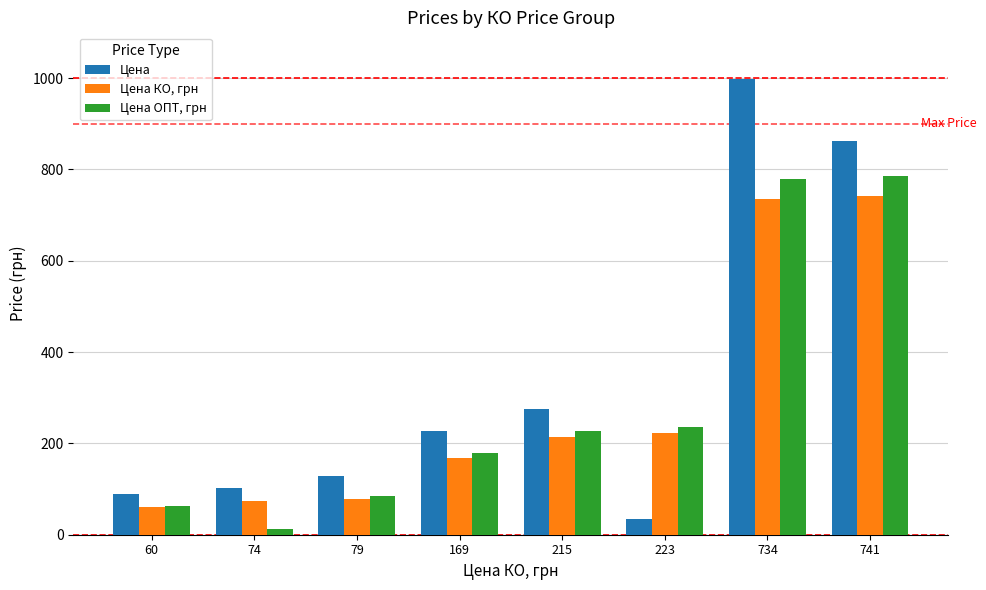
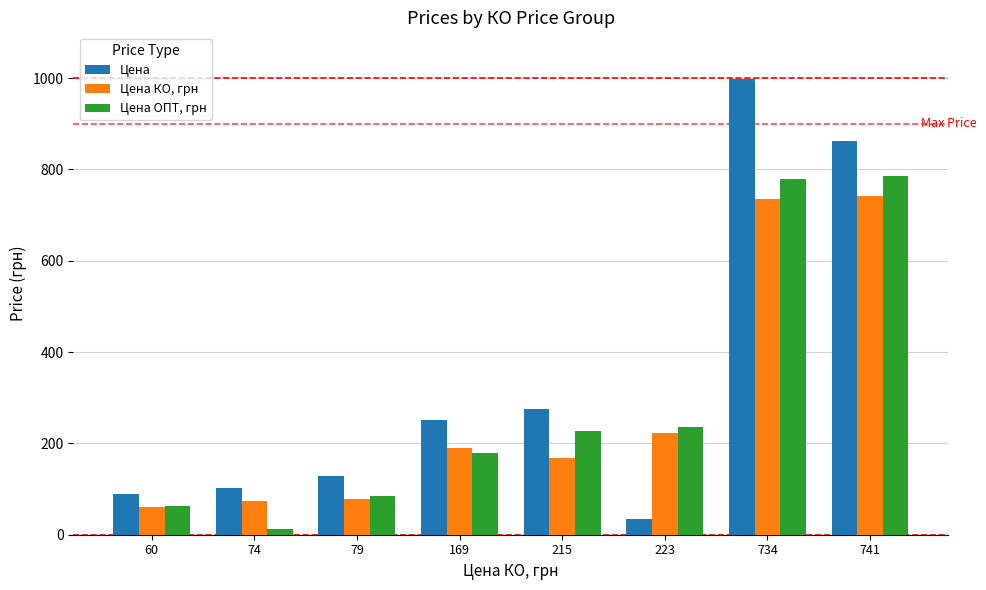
  {
    "Цена": {
      "60": 90,
      "74": 100,
      "79": 130,
-     "169": 230,
+     "169": 250,
      "215": 280,
      "223": 40,
      "734": 1000,
      "741": 860
    },
    "Цена КО, грн": {
      "60": 60,
      "74": 70,
      "79": 80,
-     "169": 170,
-     "215": 220,
+     "169": 190,
+     "215": 170,
      "223": 220,
      "734": 730,
      "741": 740
    },
    "Цена ОПТ, грн": {
      "60": 60,
      "74": 10,
      "79": 80,
      "169": 180,
      "215": 230,
      "223": 240,
      "734": 780,
      "741": 790
    }
  }
